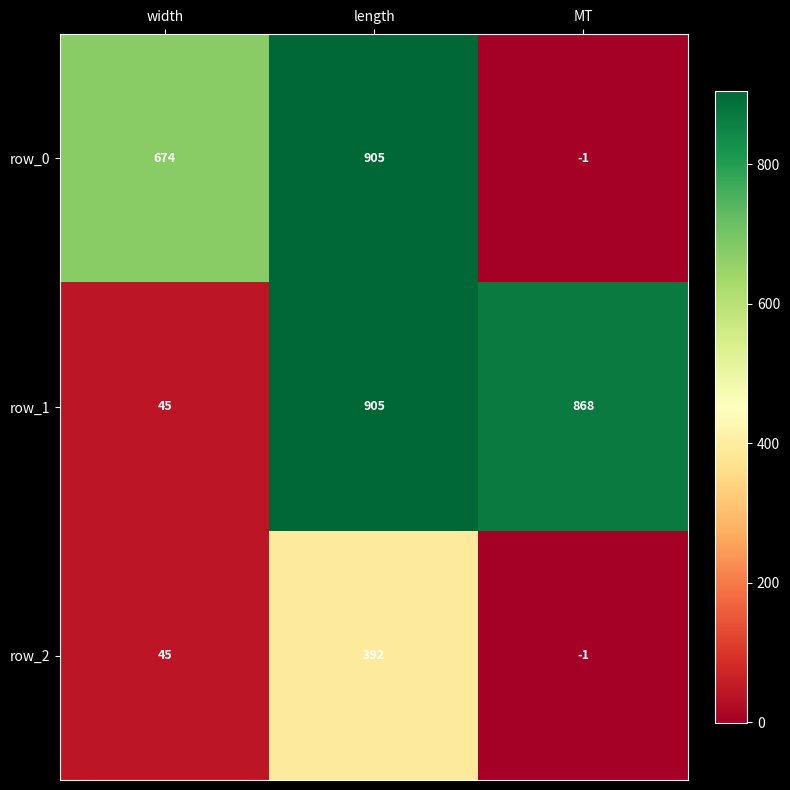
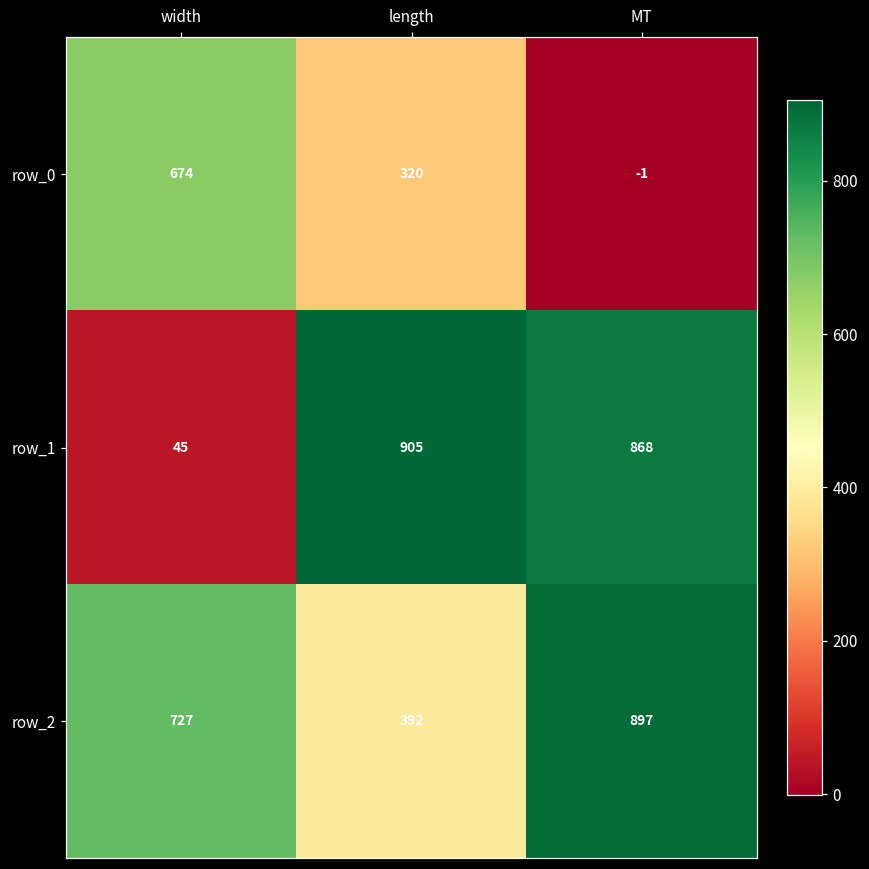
  {
    "row_0": {
      "width": 674,
-     "length": 905,
+     "length": 320,
      "MT": -1
    },
    "row_1": {
      "width": 45,
      "length": 905,
      "MT": 868
    },
    "row_2": {
-     "width": 45,
+     "width": 727,
      "length": 392,
-     "MT": -1
+     "MT": 897
    }
  }
